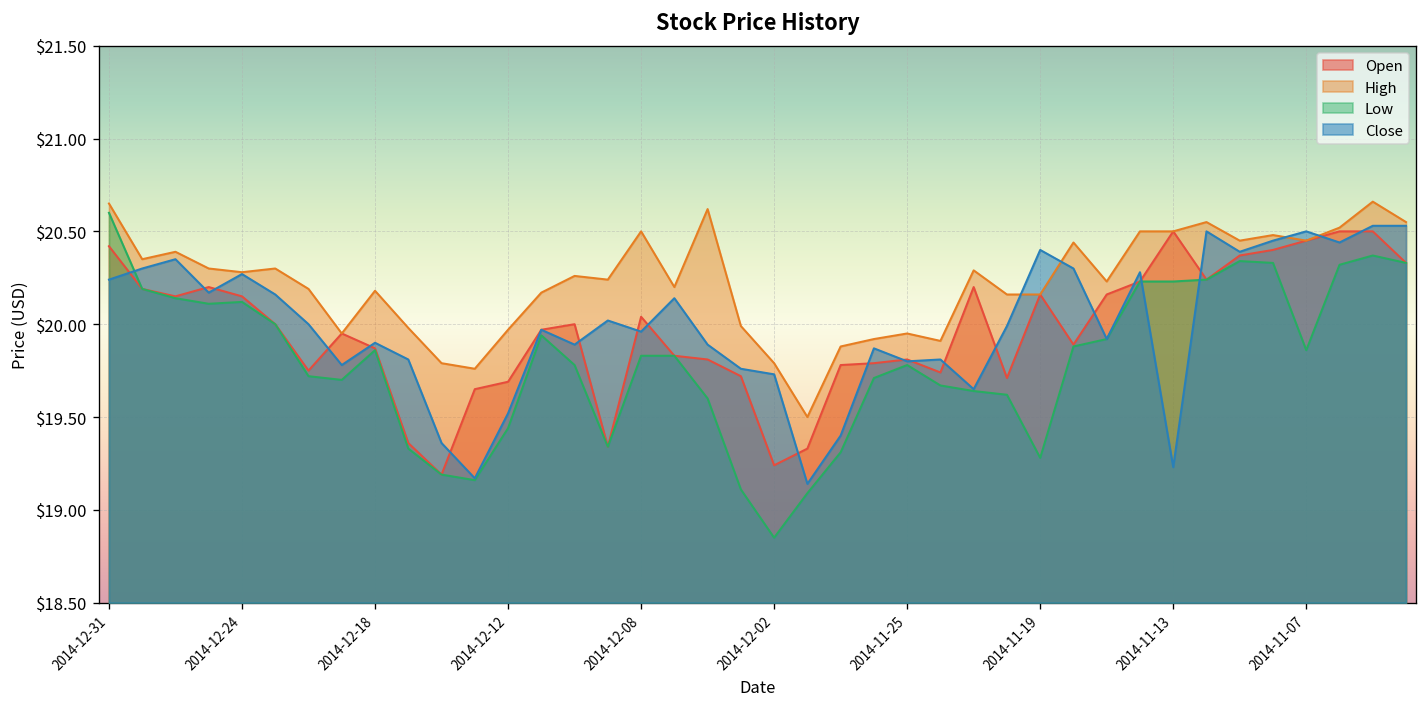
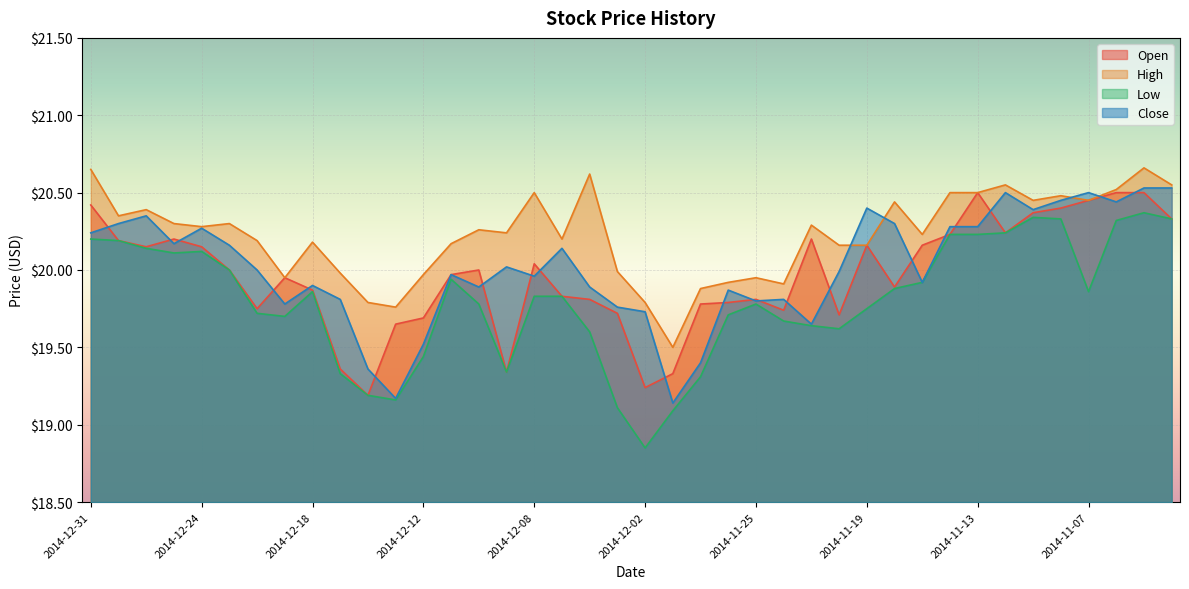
  {
    "Low": {
-     "2014-12-31": "$20.6",
+     "2014-12-31": "$20.2",
      "2014-12-24": "$20.12",
      "2014-12-12": "$19.44",
      "2014-12-08": "$19.83",
      "2014-12-02": "$18.85",
      "2014-11-25": "$19.78",
-     "2014-11-19": "$19.28",
+     "2014-11-19": "$19.75",
      "2014-11-13": "$20.23",
      "2014-11-07": "$19.86"
    },
    "Close": {
      "2014-12-31": "$20.24",
      "2014-12-18": "$19.90",
      "2014-12-12": "$19.52",
      "2014-12-08": "$19.96",
      "2014-12-02": "$19.73",
      "2014-11-19": "$20.40",
-     "2014-11-13": "$19.23",
+     "2014-11-13": "$20.28",
      "2014-11-07": "$20.50"
    }
  }
